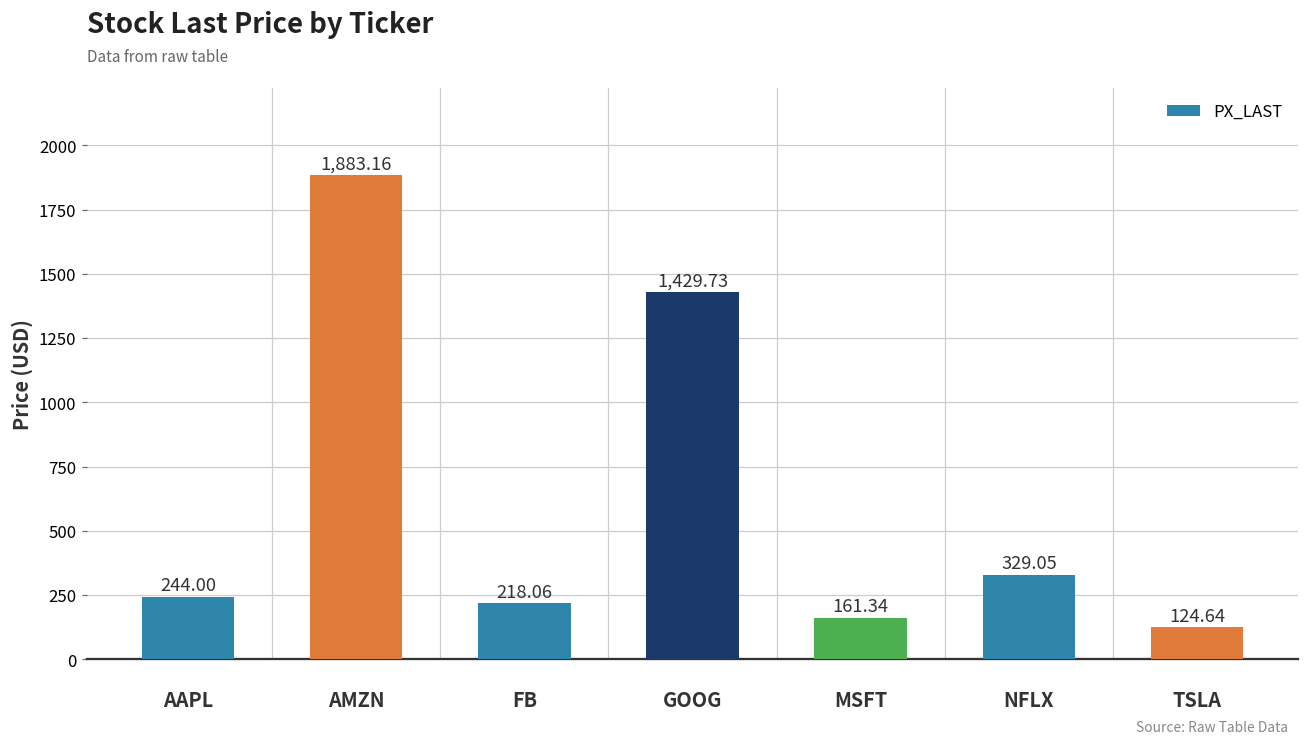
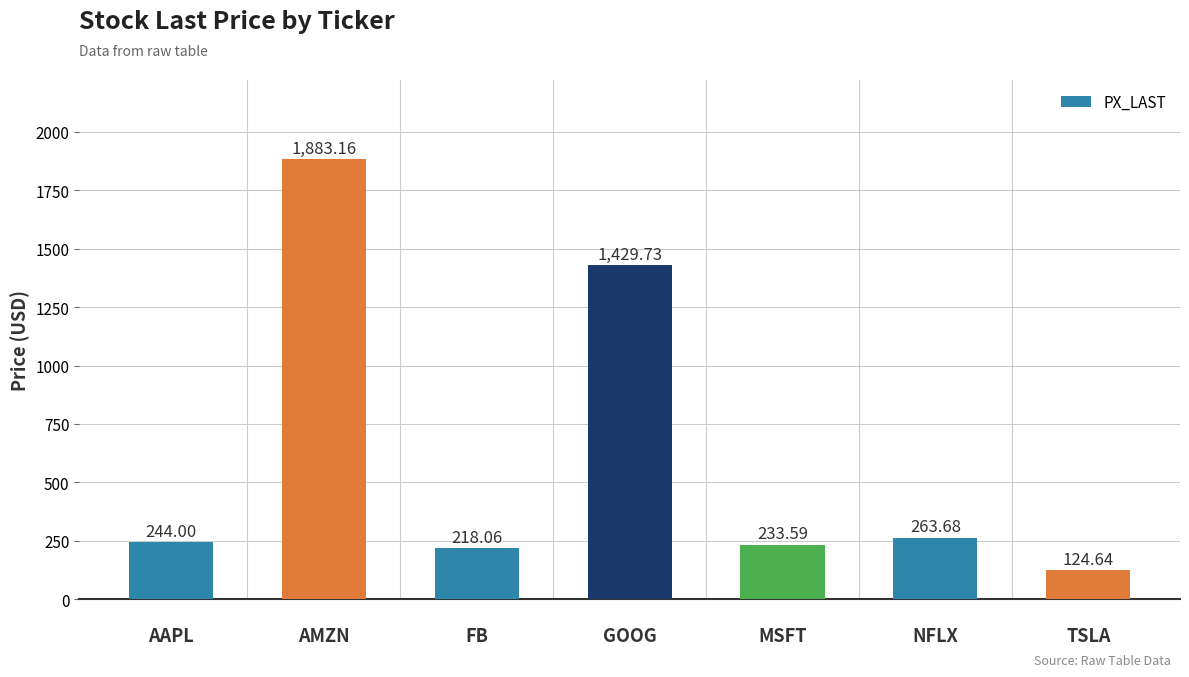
  {
    "AAPL": "244.00",
    "AMZN": "1,883.16",
    "FB": "218.06",
    "GOOG": "1,429.73",
-   "MSFT": "161.34",
-   "NFLX": "329.05",
+   "MSFT": "233.59",
+   "NFLX": "263.68",
    "TSLA": "124.64"
  }
